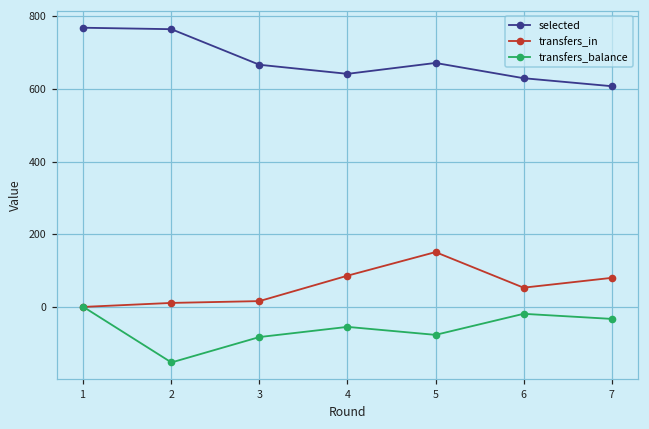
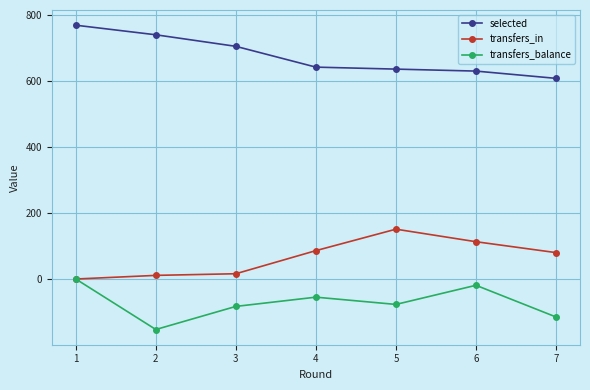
  {
    "selected": {
      "1": 770,
-     "2": 770,
-     "3": 670,
+     "2": 740,
+     "3": 710,
      "4": 640,
-     "5": 670,
+     "5": 640,
      "6": 630,
      "7": 610
    },
    "transfers_in": {
      "2": 10,
      "3": 20,
      "4": 90,
      "5": 150,
-     "6": 50,
+     "6": 110,
      "7": 80
    },
    "transfers_balance": {
      "2": -150,
      "3": -80,
      "4": -60,
      "5": -80,
      "6": -20,
-     "7": -30
+     "7": -120
    }
  }
